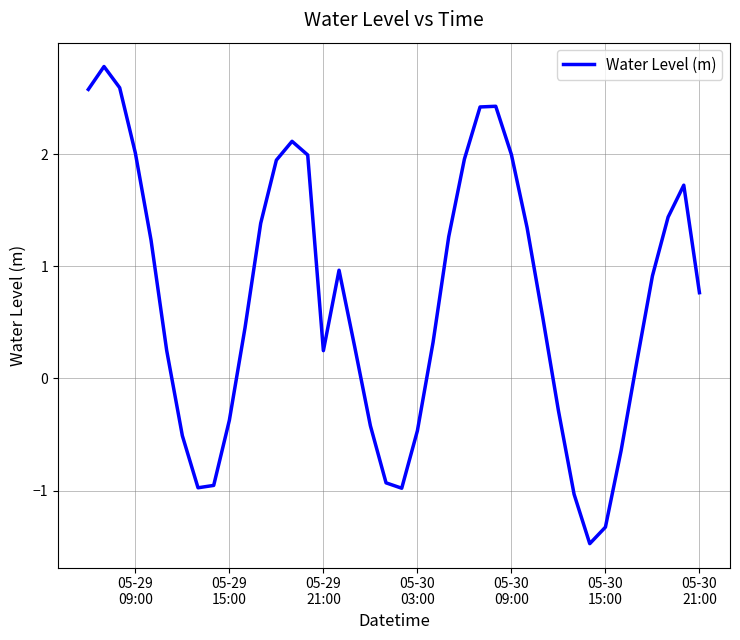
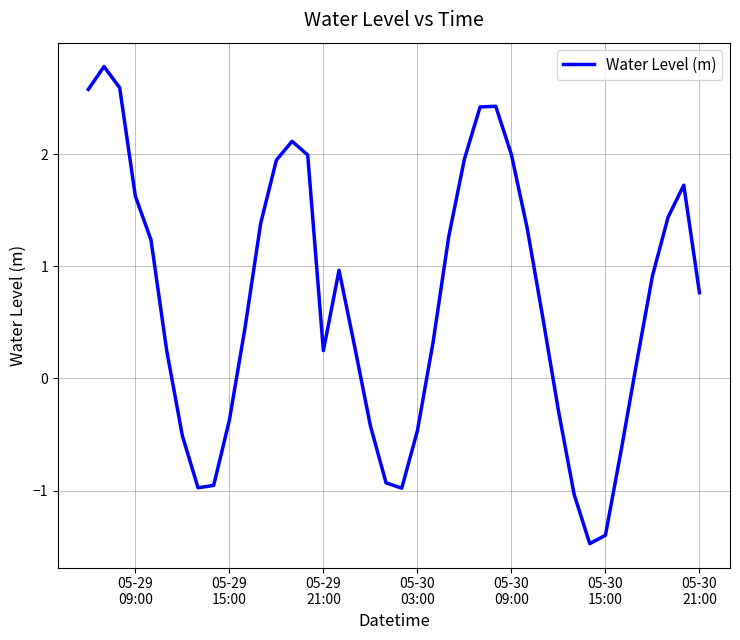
  {
-   "05-29 09:00": 2.01,
+   "05-29 09:00": 1.63,
    "05-29 15:00": -0.37,
    "05-29 21:00": 0.25,
    "05-30 03:00": -0.47,
    "05-30 09:00": 2.00,
-   "05-30 15:00": -1.33,
+   "05-30 15:00": -1.40,
    "05-30 21:00": 0.77
  }
